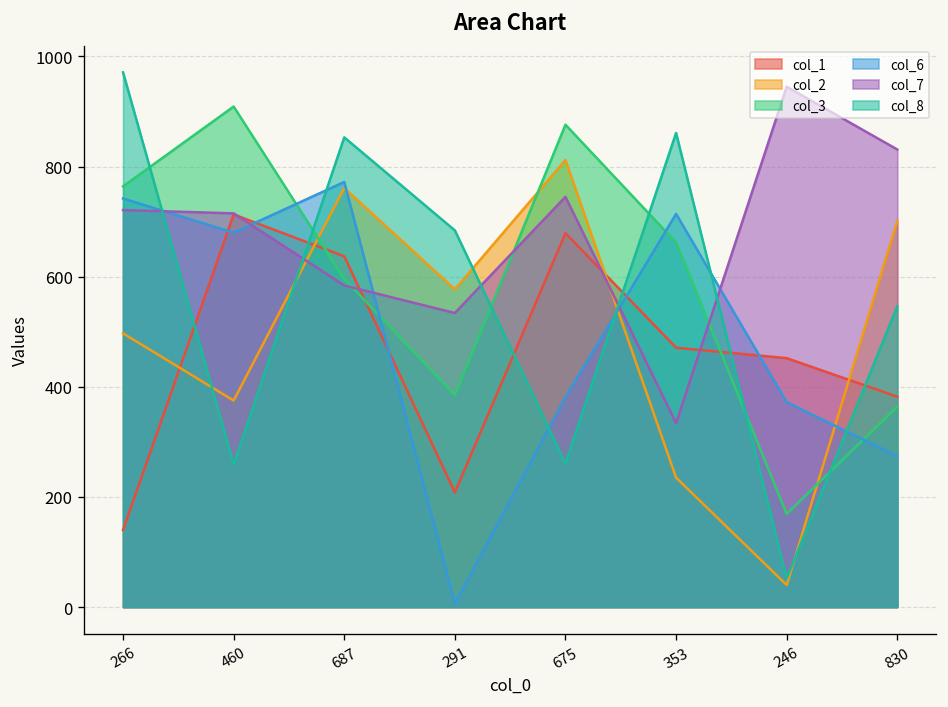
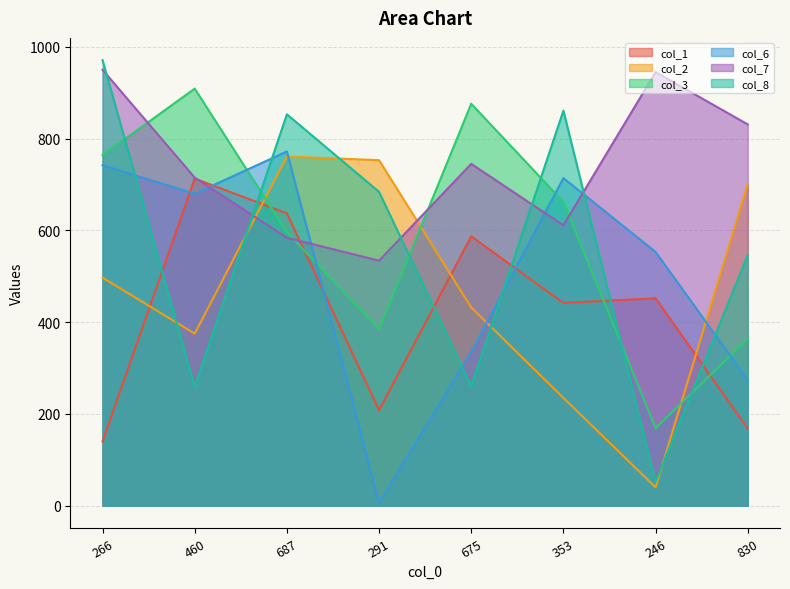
  {
    "col_1": {
      "266": 140,
      "687": 640,
      "291": 210,
-     "675": 680,
-     "353": 470,
+     "675": 590,
+     "353": 440,
      "246": 450,
-     "830": 380
+     "830": 170
    },
    "col_2": {
      "266": 500,
      "460": 380,
      "687": 760,
-     "291": 580,
-     "675": 810,
+     "291": 750,
+     "675": 430,
      "353": 240,
      "246": 40,
      "830": 700
    },
    "col_6": {
      "266": 740,
      "460": 680,
      "687": 770,
      "291": 10,
-     "675": 380,
+     "675": 340,
      "353": 710,
-     "246": 370,
+     "246": 550,
      "830": 270
    },
    "col_7": {
-     "266": 720,
+     "266": 950,
      "687": 580,
      "291": 530,
      "675": 750,
-     "353": 330,
+     "353": 610,
      "830": 830
    }
  }
